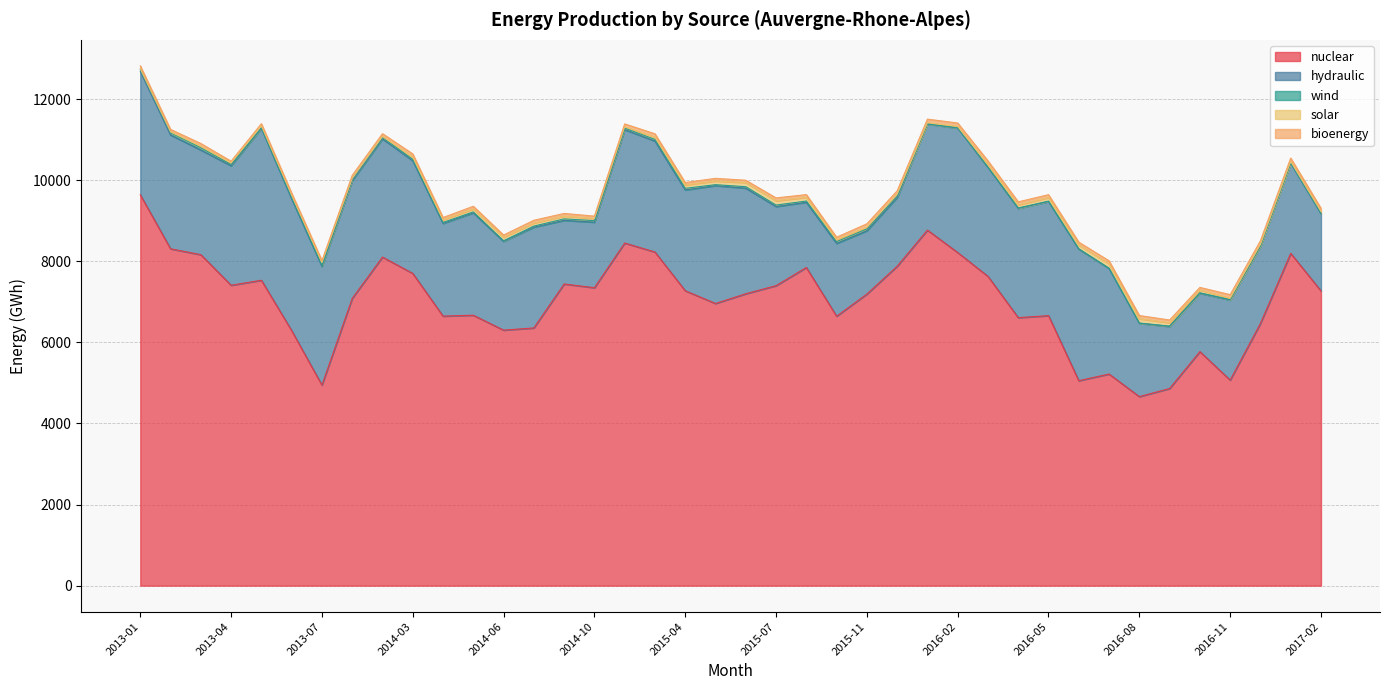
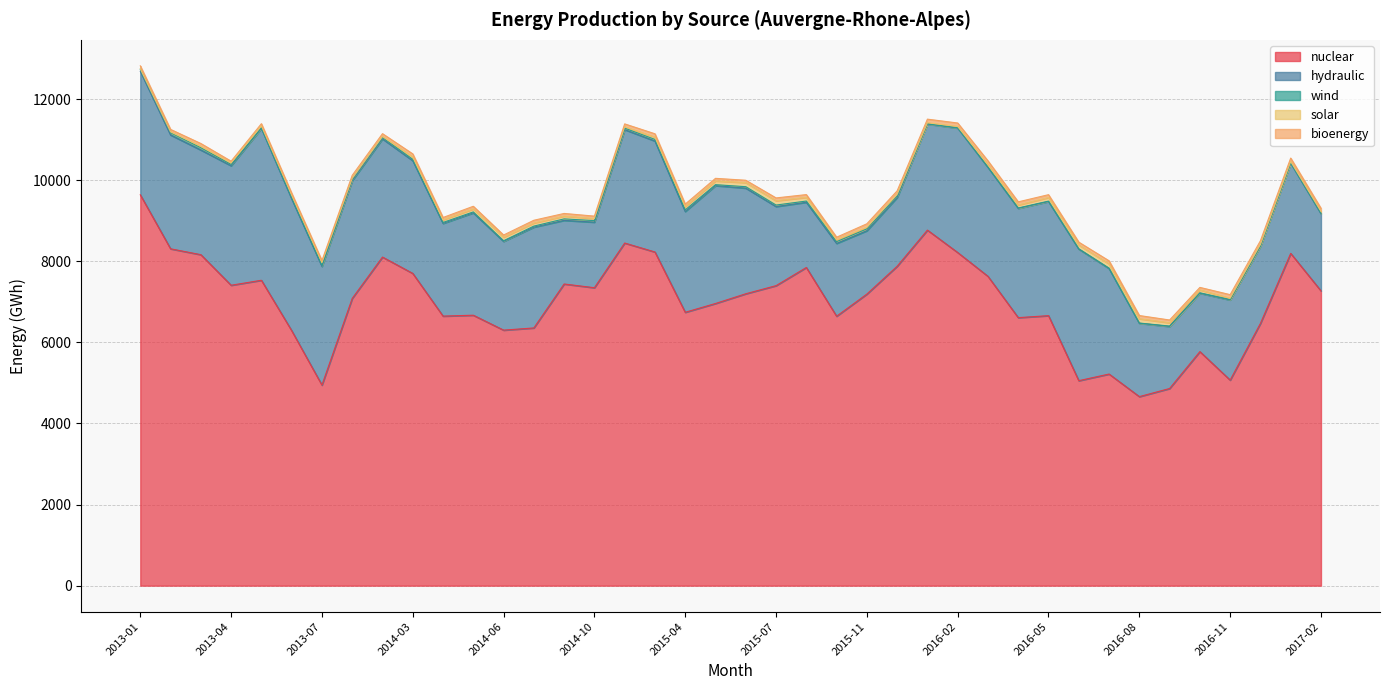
  {
    "nuclear": {
      "2013-07": 4900,
      "2014-10": 7300,
-     "2015-04": 7300
+     "2015-04": 6700
    }
  }
